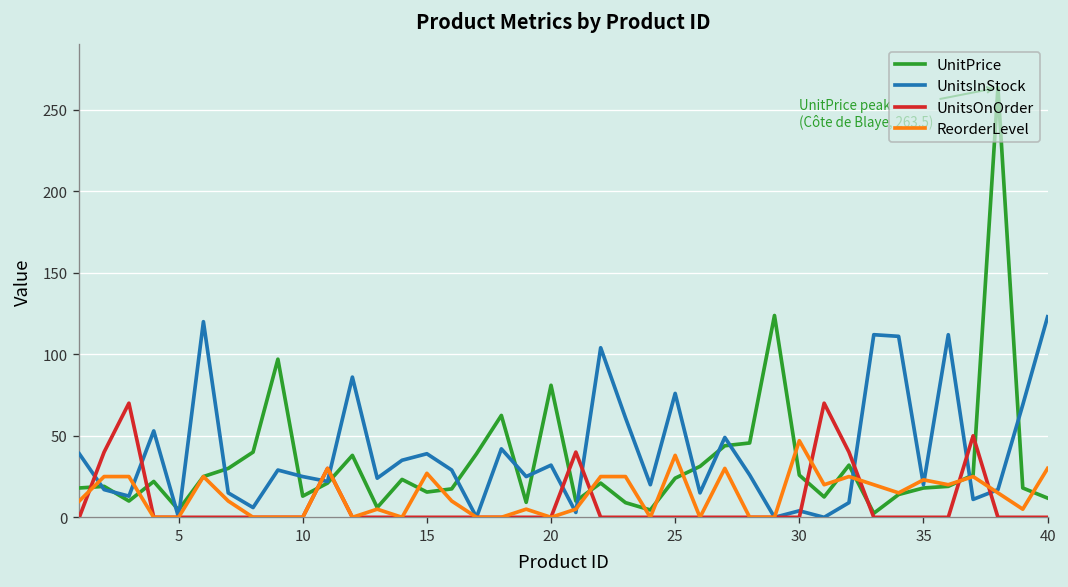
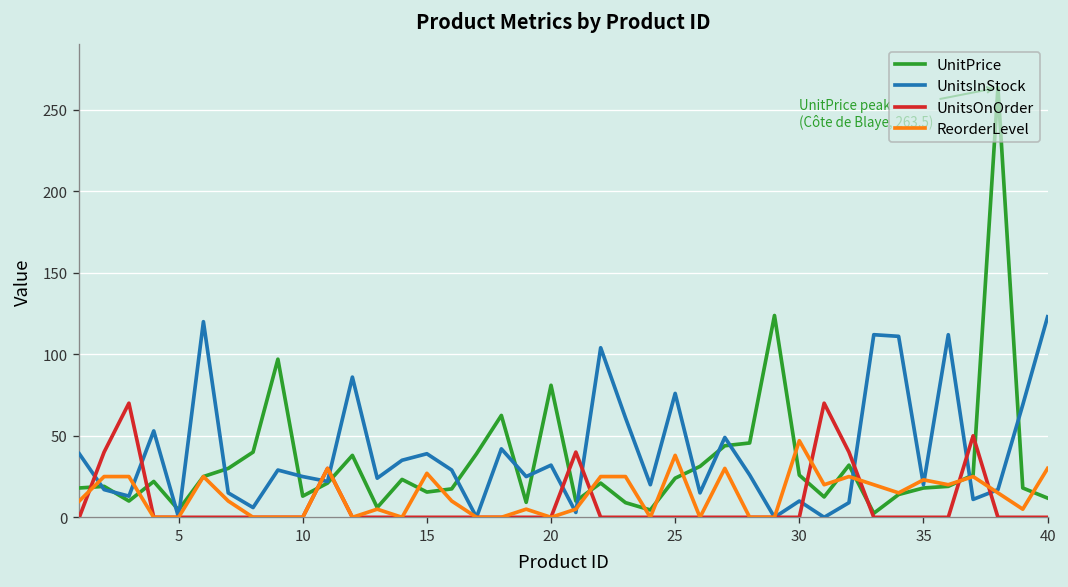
  {
    "UnitPrice": {
      "5": 5,
      "10": 13,
      "15": 16,
      "20": 81,
      "25": 24,
      "30": 26,
      "35": 18,
      "40": 12
    },
    "UnitsInStock": {
      "10": 25,
      "15": 39,
      "20": 32,
      "25": 76,
-     "30": 4,
+     "30": 10,
      "35": 20,
      "40": 123
    },
    "UnitsOnOrder": {
      "15": 0,
      "25": 0,
      "30": 0,
      "35": 0,
      "40": 0
    },
    "ReorderLevel": {
      "15": 27,
      "25": 38,
      "30": 47,
      "35": 23,
      "40": 30
    }
  }
